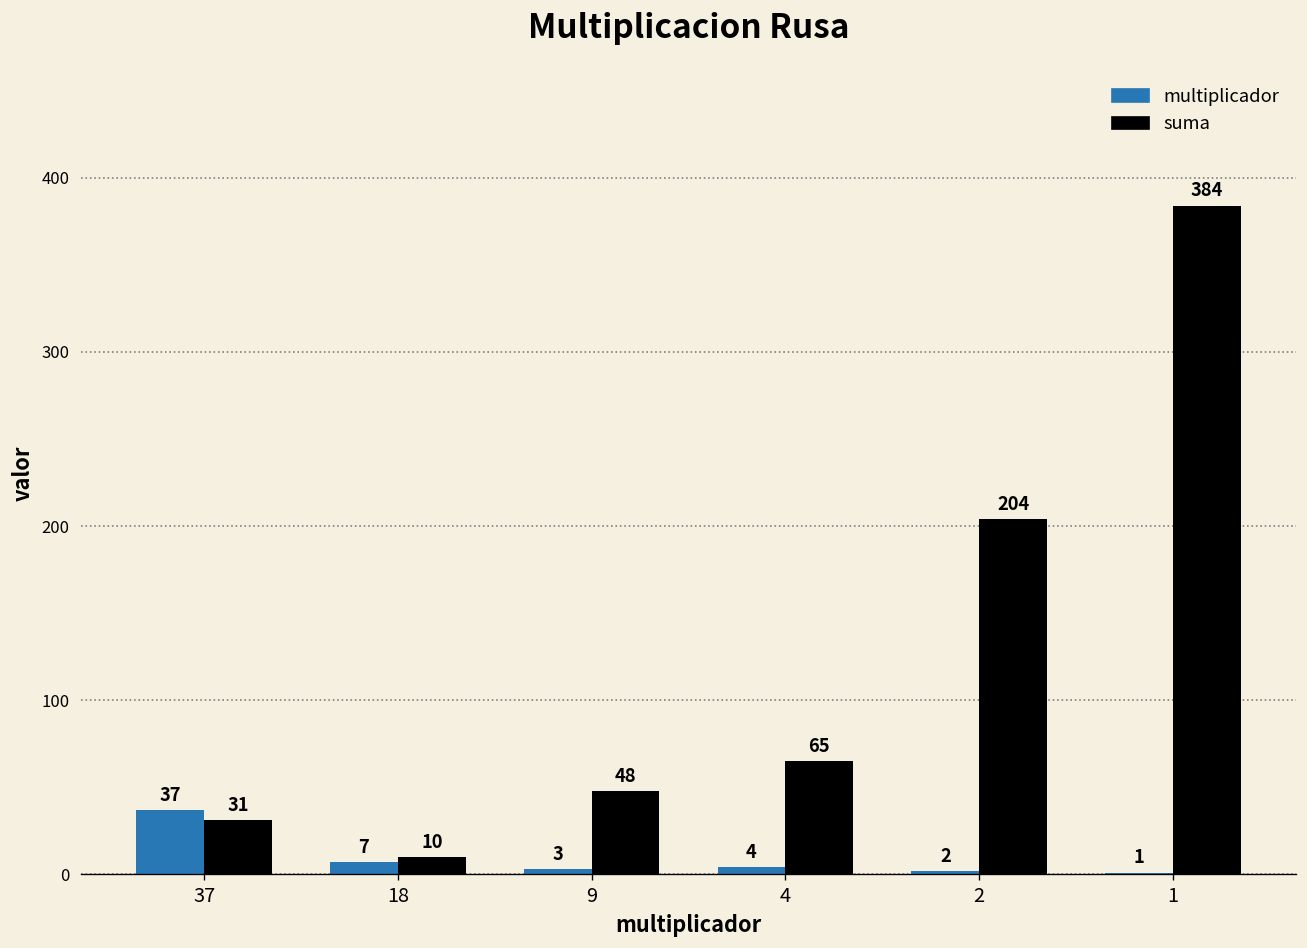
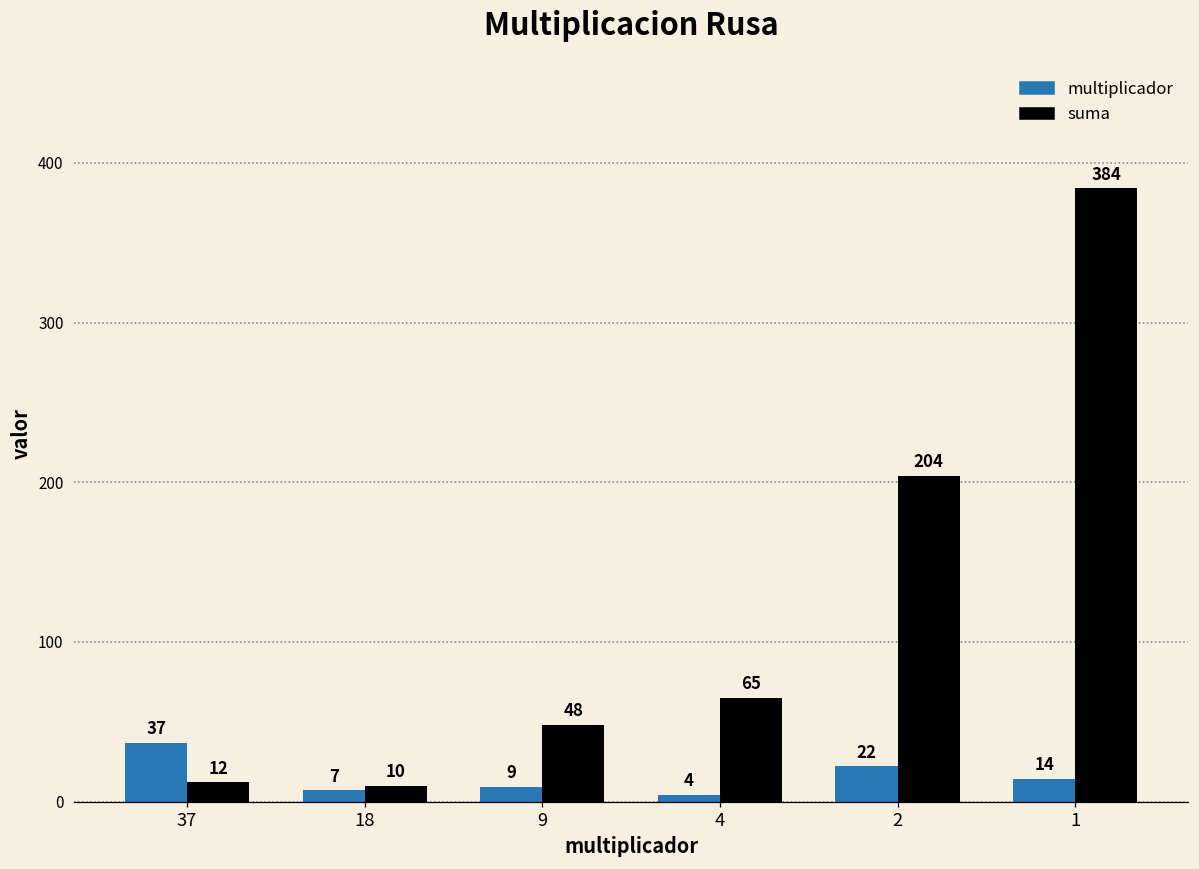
  {
    "multiplicador": {
      "37": 37,
      "18": 7,
-     "9": 3,
+     "9": 9,
      "4": 4,
-     "2": 2,
-     "1": 1
+     "2": 22,
+     "1": 14
    },
    "suma": {
-     "37": 31,
+     "37": 12,
      "18": 10,
      "9": 48,
      "4": 65,
      "2": 204,
      "1": 384
    }
  }
